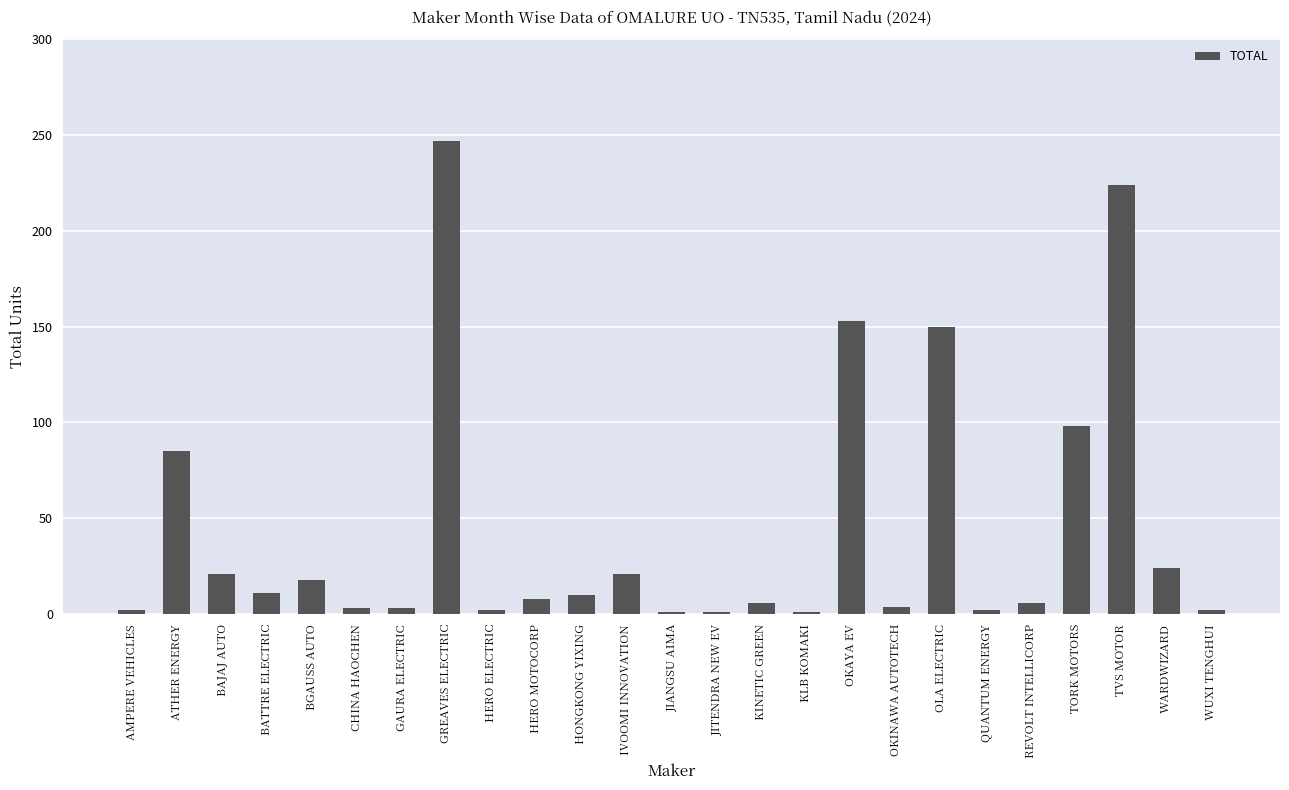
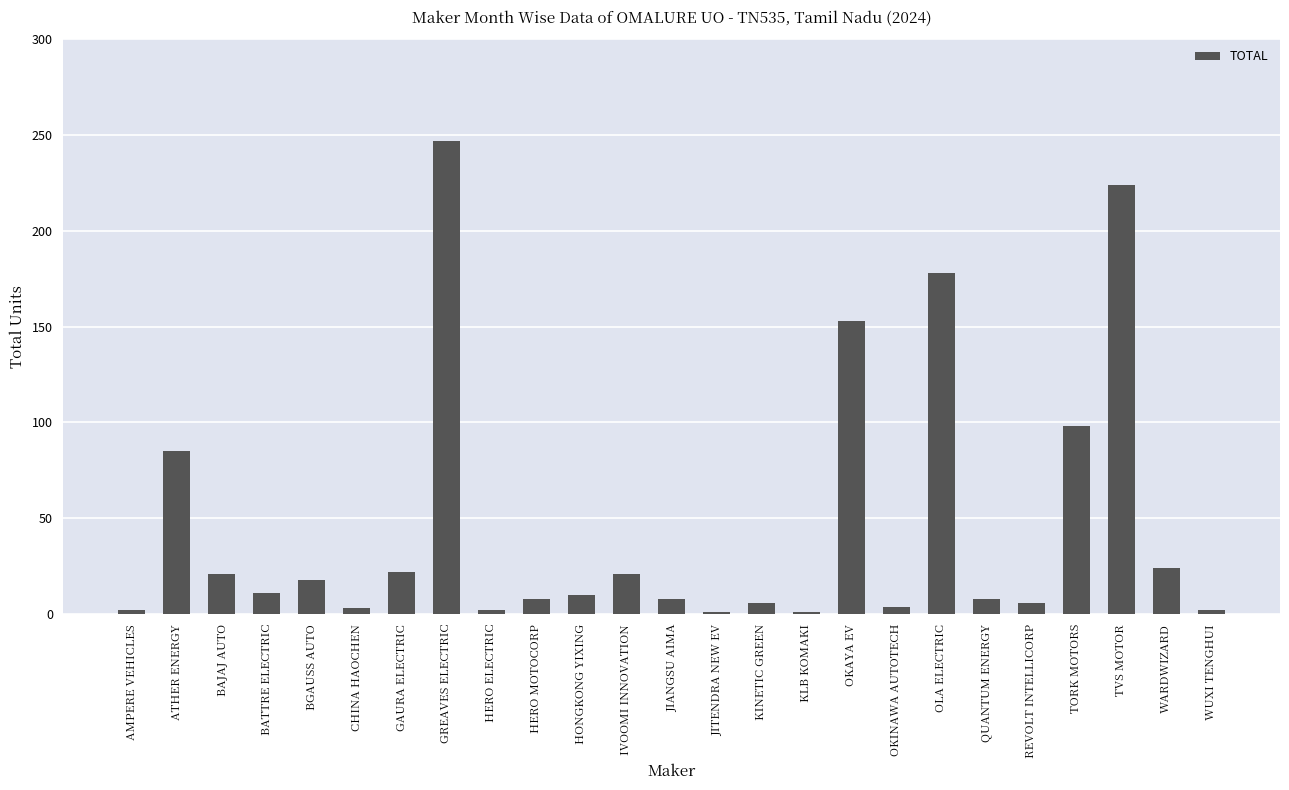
  {
    "AMPERE VEHICLES": 2,
    "ATHER ENERGY": 85,
    "BAJAJ AUTO": 21,
    "BATTRE ELECTRIC": 11,
    "BGAUSS AUTO": 18,
    "CHINA HAOCHEN": 3,
-   "GAURA ELECTRIC": 3,
+   "GAURA ELECTRIC": 22,
    "GREAVES ELECTRIC": 247,
    "HERO ELECTRIC": 2,
    "HERO MOTOCORP": 8,
    "HONGKONG YIXING": 10,
    "IVOOMI INNOVATION": 21,
-   "JIANGSU AIMA": 1,
+   "JIANGSU AIMA": 8,
    "KINETIC GREEN": 6,
    "OKAYA EV": 153,
    "OKINAWA AUTOTECH": 4,
-   "OLA ELECTRIC": 150,
-   "QUANTUM ENERGY": 2,
+   "OLA ELECTRIC": 178,
+   "QUANTUM ENERGY": 8,
    "REVOLT INTELLICORP": 6,
    "TORK MOTORS": 98,
    "TVS MOTOR": 224,
    "WARDWIZARD": 24,
    "WUXI TENGHUI": 2
  }
